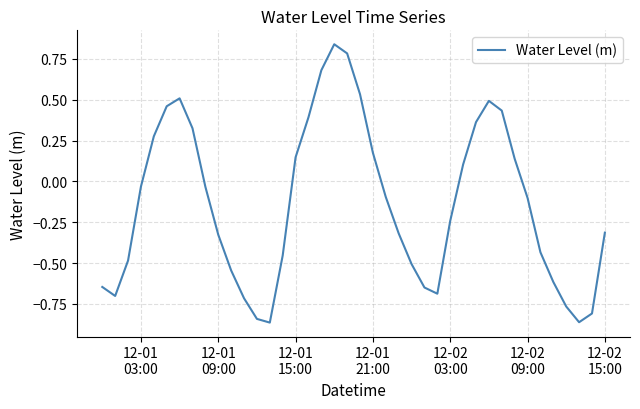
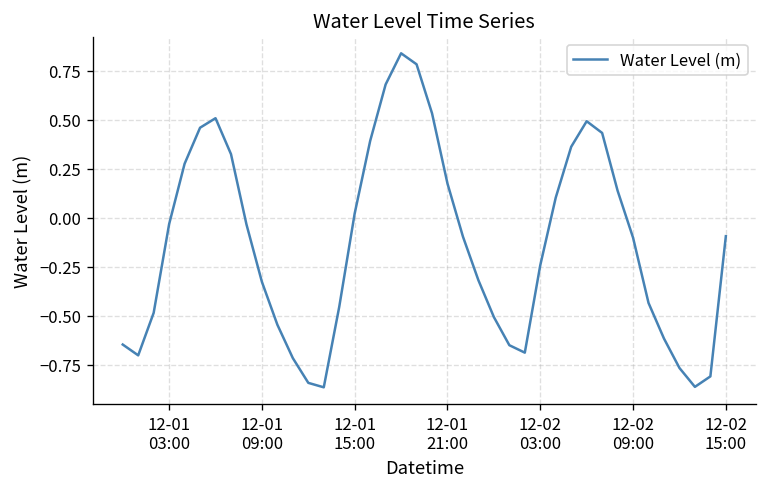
  {
    "12-01 03:00": -0.03,
    "12-01 09:00": -0.33,
-   "12-01 15:00": 0.15,
+   "12-01 15:00": 0.02,
    "12-01 21:00": 0.18,
    "12-02 03:00": -0.24,
    "12-02 09:00": -0.10,
-   "12-02 15:00": -0.31
+   "12-02 15:00": -0.09
  }
